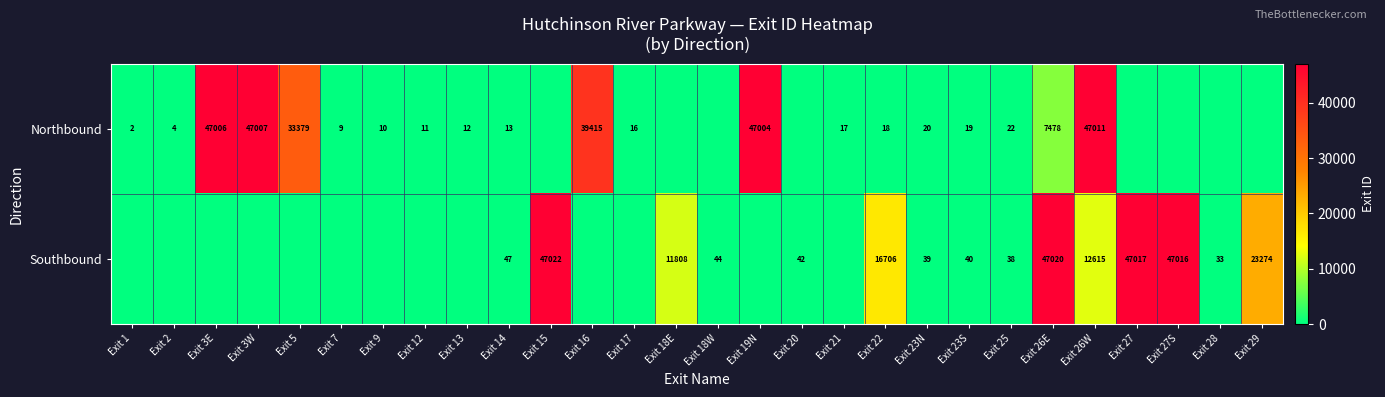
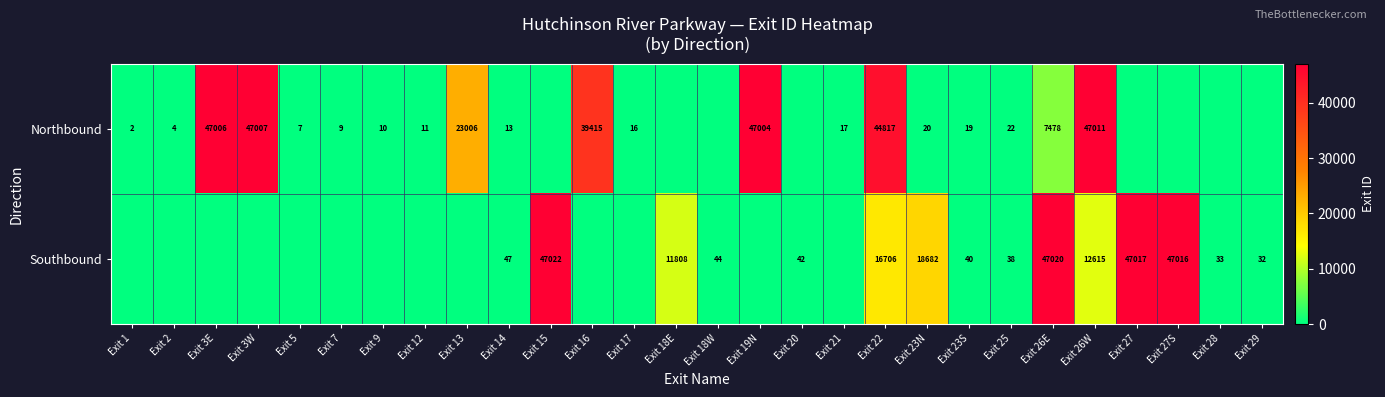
  {
    "Northbound": {
      "Exit 1": 2,
      "Exit 2": 4,
      "Exit 3E": 47006,
      "Exit 3W": 47007,
-     "Exit 5": 33379,
+     "Exit 5": 7,
      "Exit 7": 9,
      "Exit 9": 10,
      "Exit 12": 11,
-     "Exit 13": 12,
+     "Exit 13": 23006,
      "Exit 14": 13,
      "Exit 16": 39415,
      "Exit 17": 16,
      "Exit 19N": 47004,
      "Exit 21": 17,
-     "Exit 22": 18,
+     "Exit 22": 44817,
      "Exit 23N": 20,
      "Exit 23S": 19,
      "Exit 25": 22,
      "Exit 26E": 7478,
      "Exit 26W": 47011
    },
    "Southbound": {
      "Exit 14": 47,
      "Exit 15": 47022,
      "Exit 18E": 11808,
      "Exit 18W": 44,
      "Exit 20": 42,
      "Exit 22": 16706,
-     "Exit 23N": 39,
+     "Exit 23N": 18682,
      "Exit 23S": 40,
      "Exit 25": 38,
      "Exit 26E": 47020,
      "Exit 26W": 12615,
      "Exit 27": 47017,
      "Exit 27S": 47016,
      "Exit 28": 33,
-     "Exit 29": 23274
+     "Exit 29": 32
    }
  }
